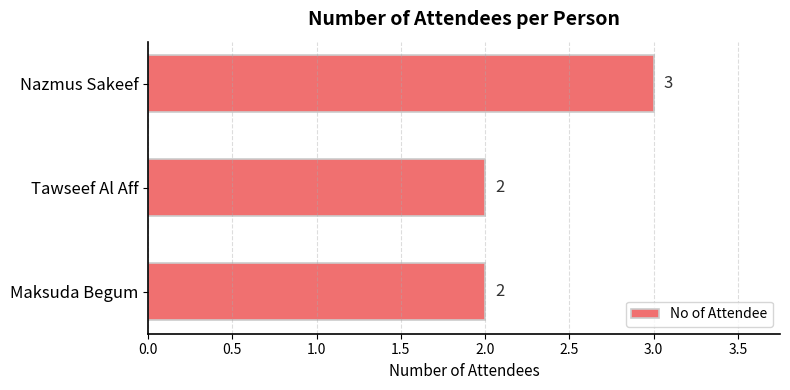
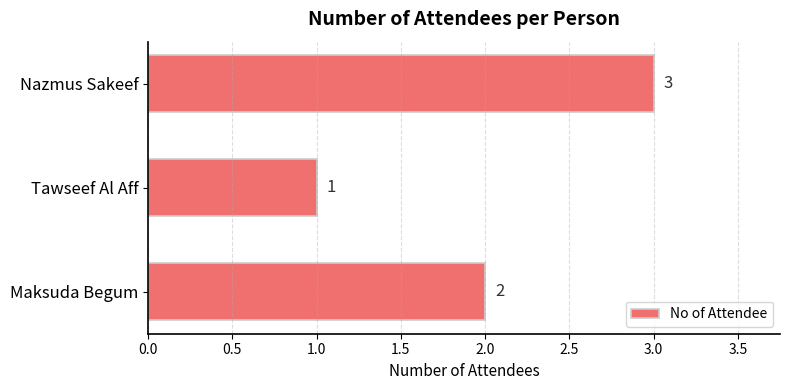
  {
    "Nazmus Sakeef": 3,
-   "Tawseef Al Aff": 2,
+   "Tawseef Al Aff": 1,
    "Maksuda Begum": 2
  }
